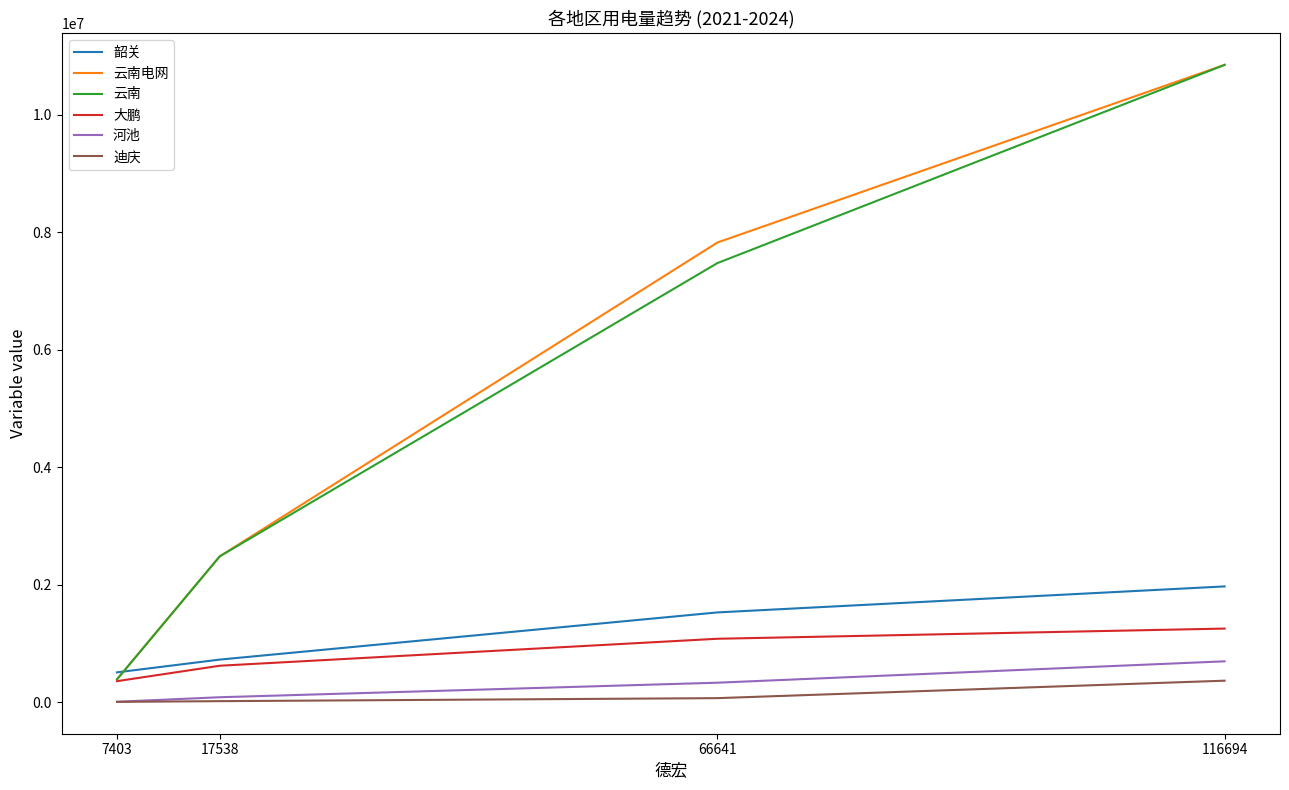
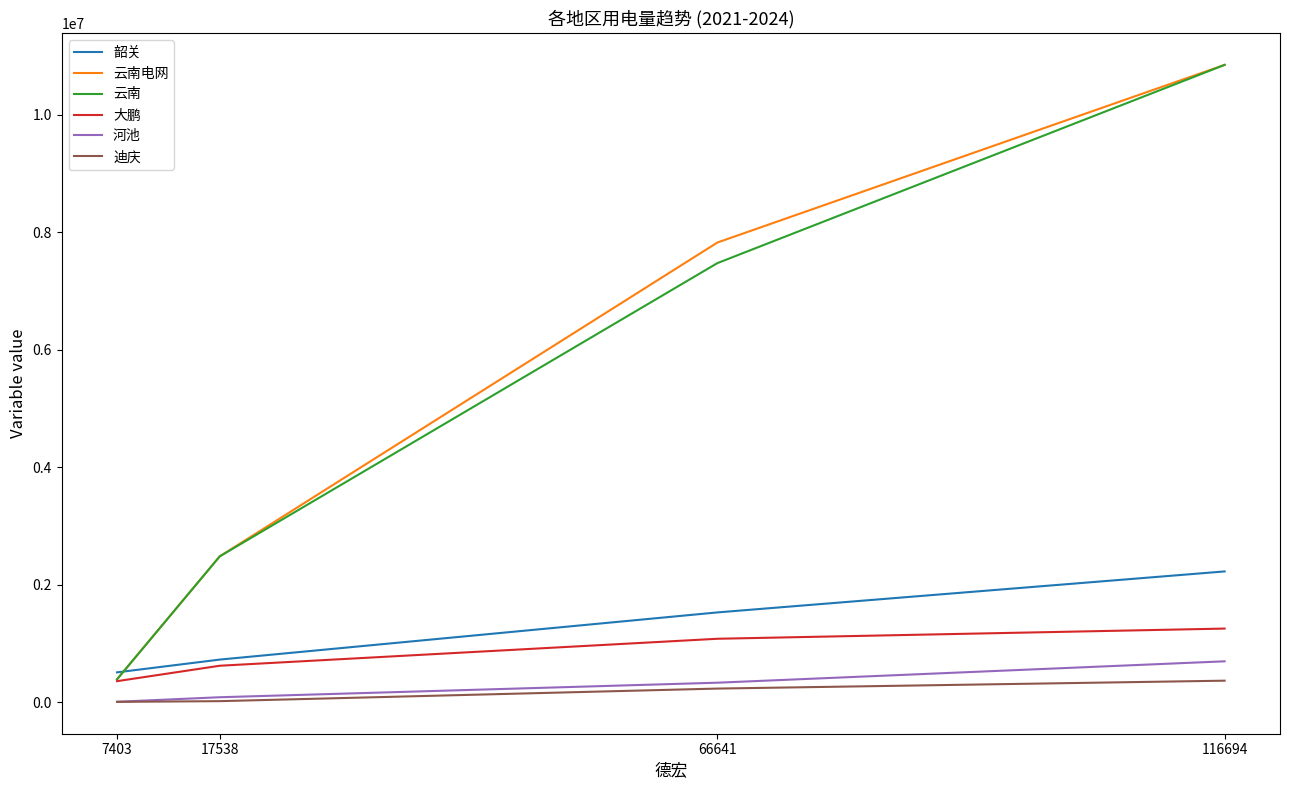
  {
    "韶关": {
      "7403": 500000,
      "17538": 700000,
      "66641": 1500000,
-     "116694": 2000000
+     "116694": 2200000
    },
    "云南电网": {
      "66641": 7800000
    },
    "云南": {
      "66641": 7500000
    },
    "大鹏": {
      "17538": 600000,
      "66641": 1100000,
      "116694": 1300000
    },
    "河池": {
      "17538": 100000,
      "66641": 300000,
      "116694": 700000
    },
    "迪庆": {
      "17538": 0,
-     "66641": 100000,
+     "66641": 200000,
      "116694": 400000
    }
  }
